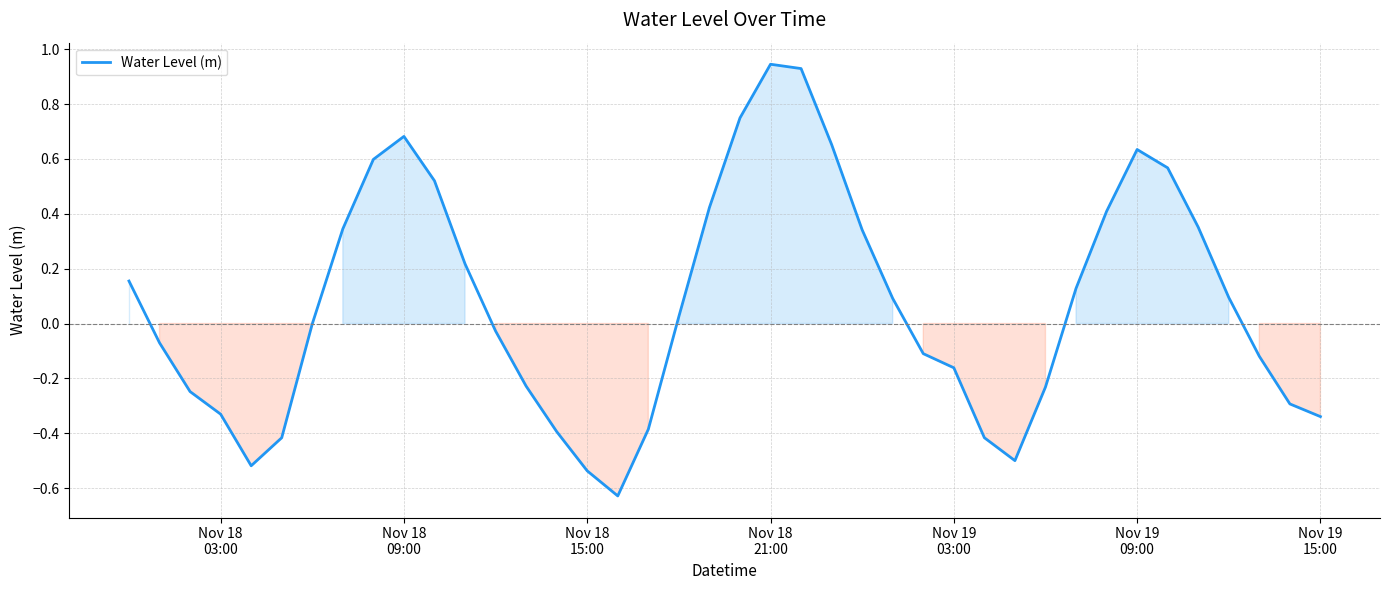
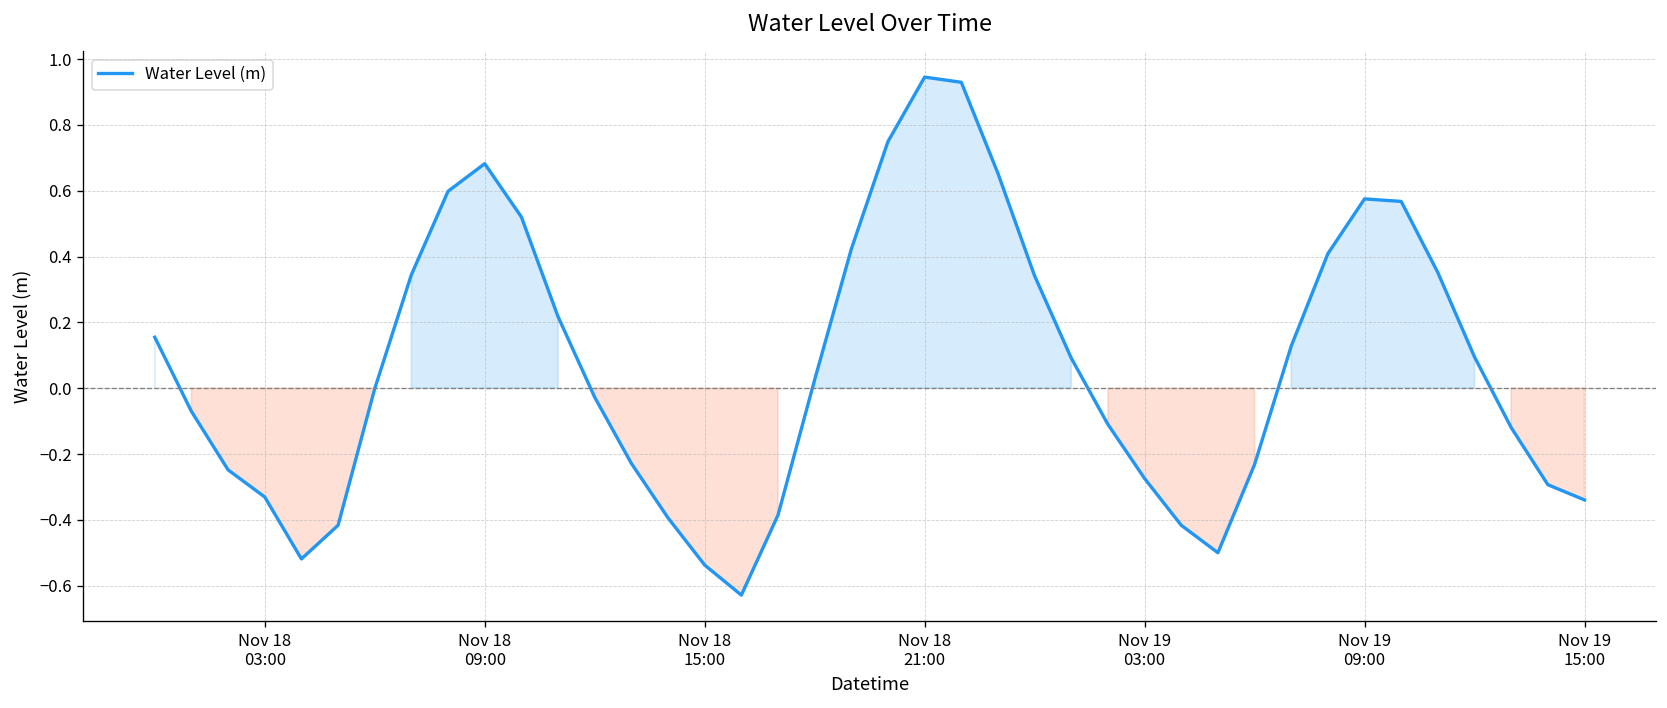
  {
    "Nov 18 03:00": -0.33,
    "Nov 18 09:00": 0.68,
    "Nov 18 15:00": -0.54,
    "Nov 18 21:00": 0.95,
-   "Nov 19 03:00": -0.16,
-   "Nov 19 09:00": 0.63,
+   "Nov 19 03:00": -0.27,
+   "Nov 19 09:00": 0.58,
    "Nov 19 15:00": -0.34
  }
